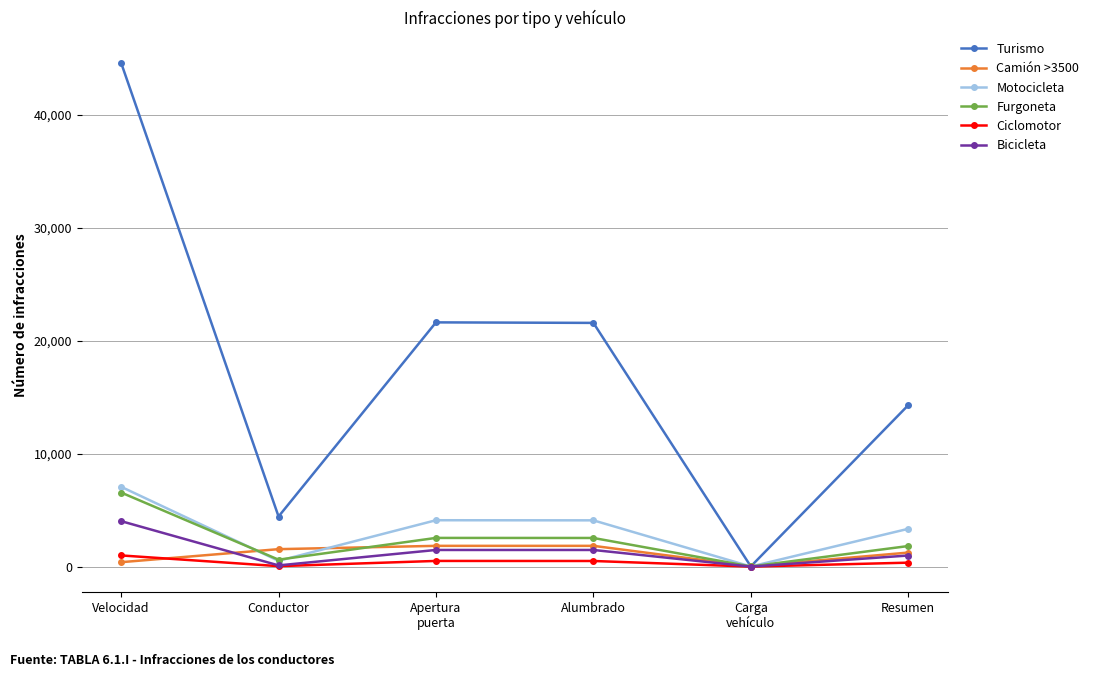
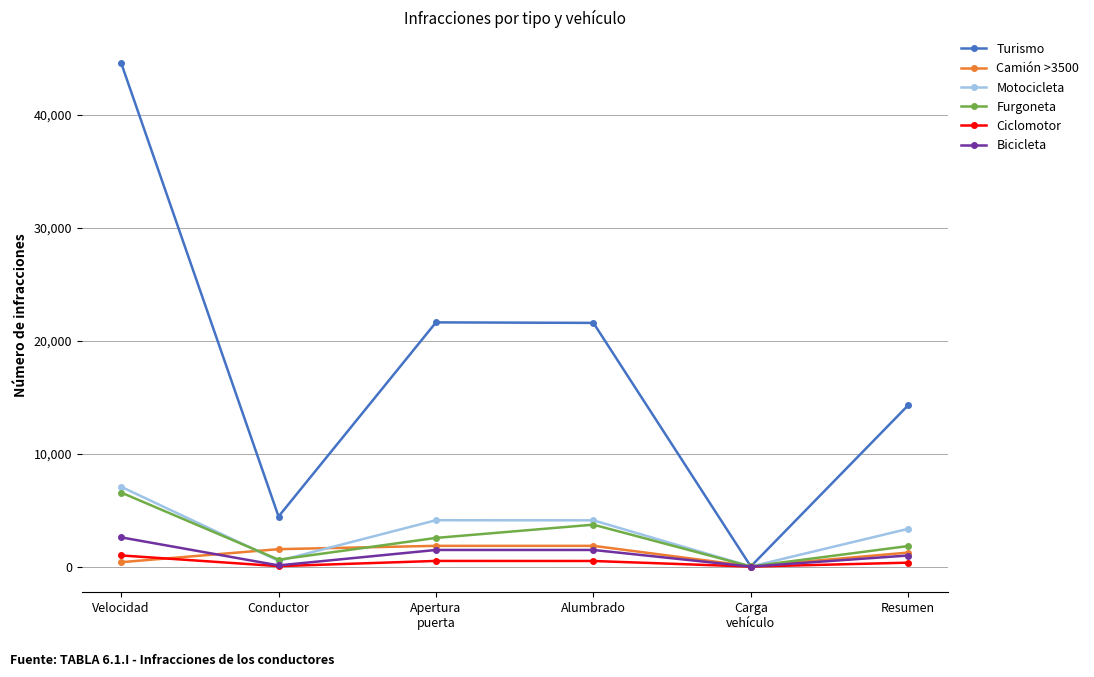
  {
    "Turismo": {
      "Velocidad": "44,600",
      "Conductor": "4,400",
      "Apertura puerta": "21,600",
      "Alumbrado": "21,600",
      "Resumen": "14,300"
    },
    "Camión >3500": {
      "Velocidad": "400",
      "Conductor": "1,500",
      "Apertura puerta": "1,800",
      "Alumbrado": "1,800",
      "Resumen": "1,200"
    },
    "Motocicleta": {
      "Velocidad": "7,100",
      "Apertura puerta": "4,100",
      "Alumbrado": "4,100",
      "Resumen": "3,300"
    },
    "Furgoneta": {
      "Velocidad": "6,600",
      "Apertura puerta": "2,500",
-     "Alumbrado": "2,500",
+     "Alumbrado": "3,700",
      "Resumen": "1,800"
    },
    "Ciclomotor": {
      "Velocidad": "1,000",
      "Apertura puerta": "500",
      "Alumbrado": "500",
      "Resumen": "300"
    },
    "Bicicleta": {
-     "Velocidad": "4,000",
+     "Velocidad": "2,600",
      "Apertura puerta": "1,500",
      "Alumbrado": "1,500",
      "Resumen": "1,000"
    }
  }
